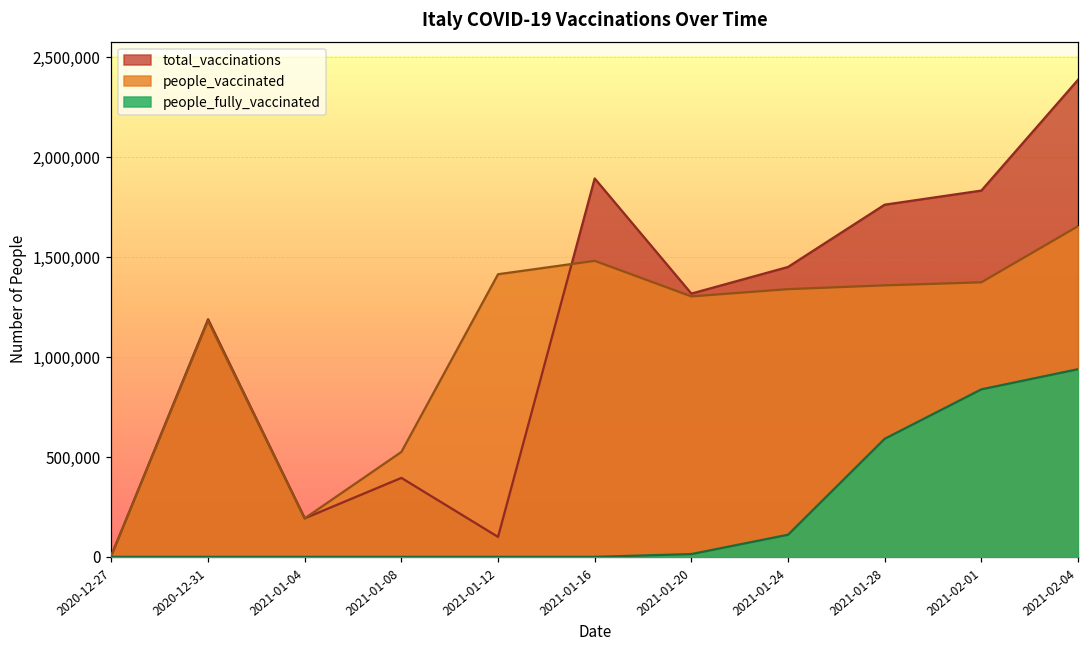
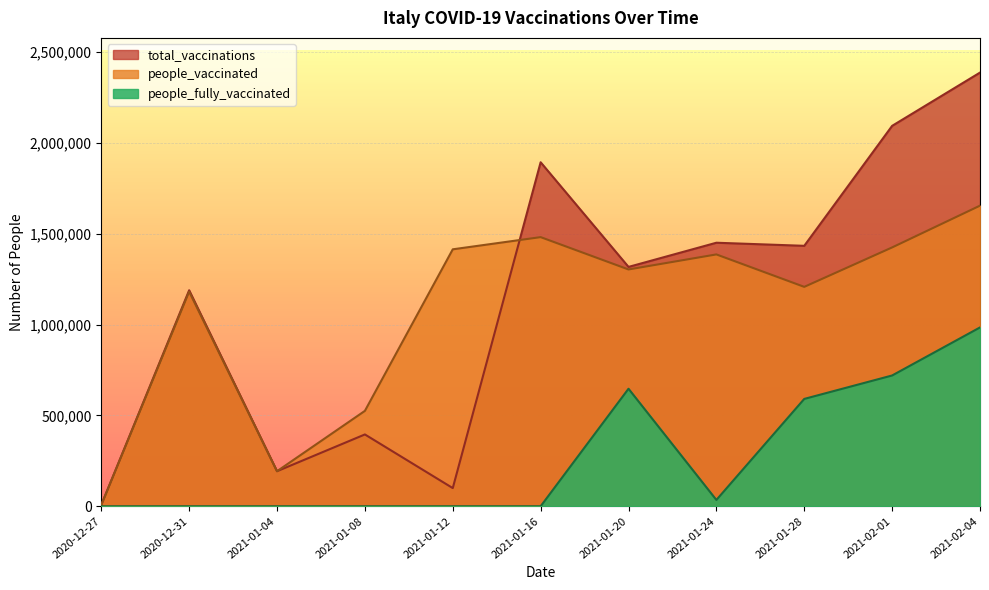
  {
    "total_vaccinations": {
      "2021-01-08": "400,000",
      "2021-01-12": "100,000",
      "2021-01-16": "1,890,000",
      "2021-01-20": "1,320,000",
      "2021-01-24": "1,450,000",
-     "2021-01-28": "1,760,000",
-     "2021-02-01": "1,830,000",
+     "2021-01-28": "1,430,000",
+     "2021-02-01": "2,090,000",
      "2021-02-04": "2,390,000"
    },
    "people_vaccinated": {
      "2021-01-08": "530,000",
      "2021-01-12": "1,410,000",
      "2021-01-16": "1,480,000",
      "2021-01-20": "1,300,000",
-     "2021-01-24": "1,340,000",
-     "2021-01-28": "1,360,000",
-     "2021-02-01": "1,370,000",
+     "2021-01-24": "1,390,000",
+     "2021-01-28": "1,210,000",
+     "2021-02-01": "1,430,000",
      "2021-02-04": "1,660,000"
    },
    "people_fully_vaccinated": {
      "2020-12-31": "0",
      "2021-01-04": "0",
      "2021-01-08": "0",
      "2021-01-12": "0",
      "2021-01-16": "0",
-     "2021-01-20": "10,000",
-     "2021-01-24": "110,000",
+     "2021-01-20": "650,000",
+     "2021-01-24": "30,000",
      "2021-01-28": "590,000",
-     "2021-02-01": "840,000",
-     "2021-02-04": "940,000"
+     "2021-02-01": "720,000",
+     "2021-02-04": "980,000"
    }
  }
